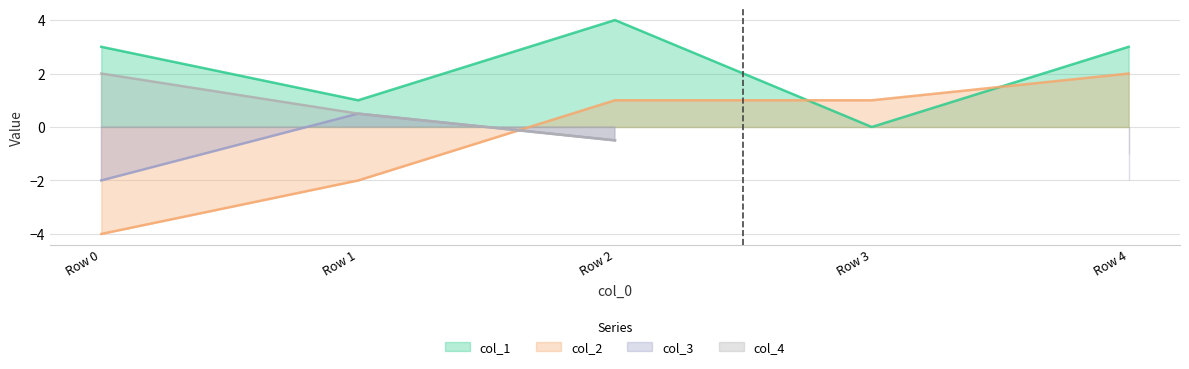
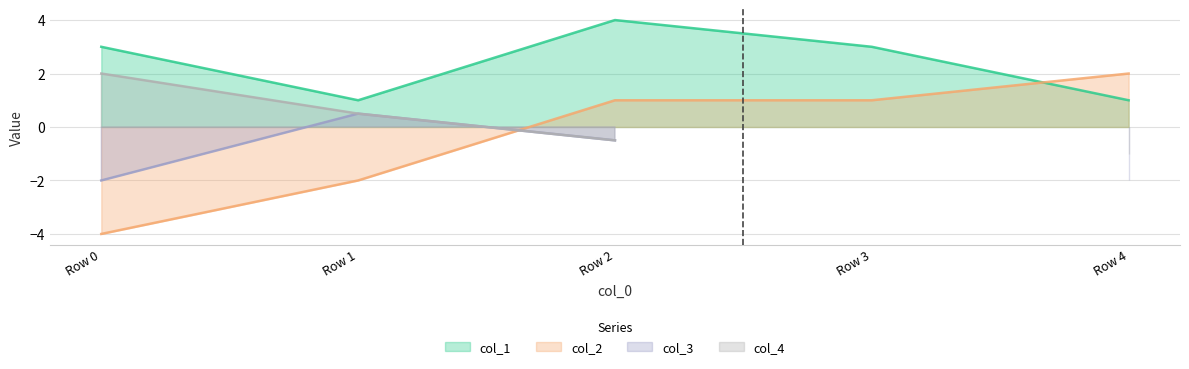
  {
    "col_1": {
      "Row 0": 3,
      "Row 1": 1,
      "Row 2": 4,
-     "Row 3": 0,
-     "Row 4": 3
+     "Row 3": 3,
+     "Row 4": 1
    }
  }
